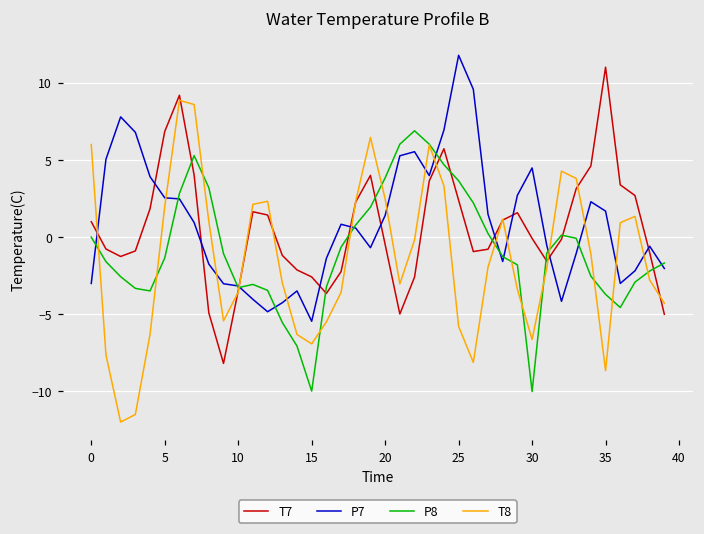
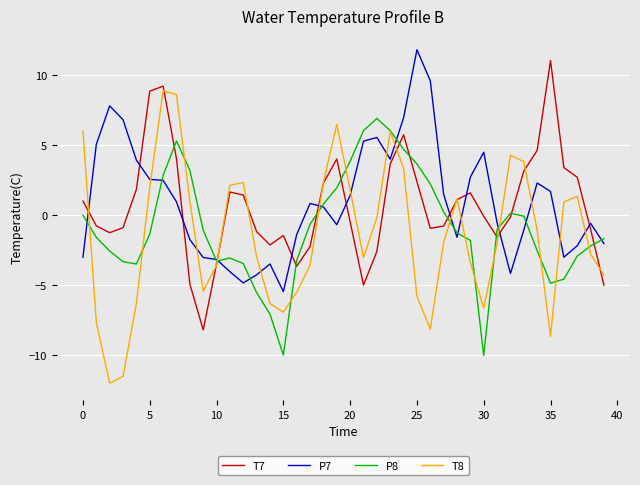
  {
    "T7": {
      "0": 1.0,
-     "5": 6.8,
-     "15": -2.6,
+     "5": 8.8,
+     "15": -1.5,
      "20": -0.5,
      "25": 2.4,
      "30": -0.1,
      "35": 11.0
    },
    "P7": {
      "0": -3.0,
      "5": 2.5,
      "15": -5.4,
      "20": 1.4,
      "25": 11.8,
      "30": 4.5,
      "35": 1.7
    },
    "P8": {
      "0": 0.0,
      "5": -1.3,
      "15": -10.0,
      "20": 3.8,
      "25": 3.7,
      "30": -10.0,
-     "35": -3.7
+     "35": -4.8
    },
    "T8": {
      "0": 6.0,
      "5": 2.0,
      "15": -6.9,
-     "20": 2.5,
+     "20": 1.8,
      "25": -5.8,
      "30": -6.6,
      "35": -8.7
    }
  }
